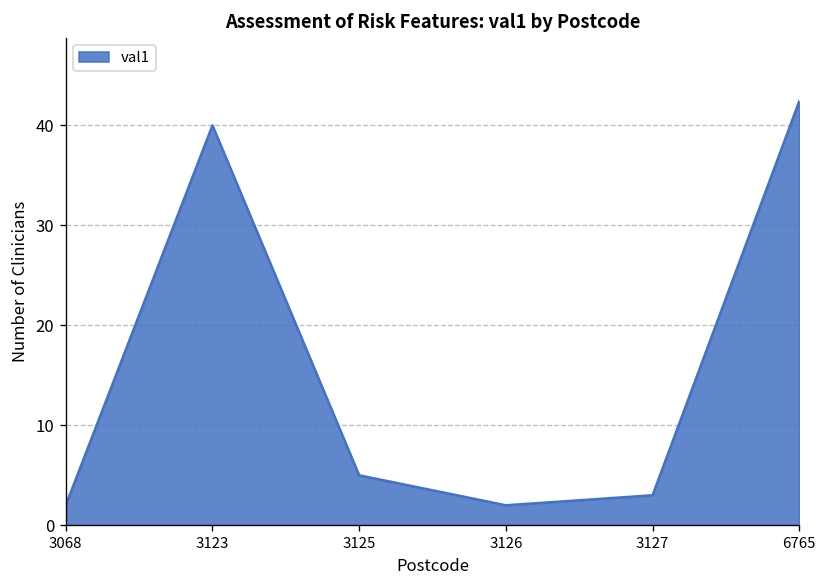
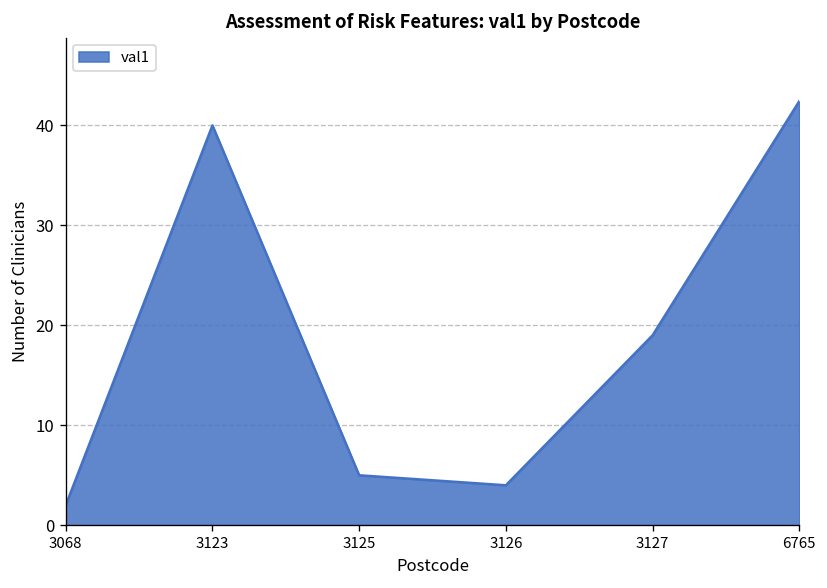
  {
    "3068": 2,
    "3123": 40,
    "3125": 5,
-   "3126": 2,
-   "3127": 3,
+   "3126": 4,
+   "3127": 19,
    "6765": 42
  }
